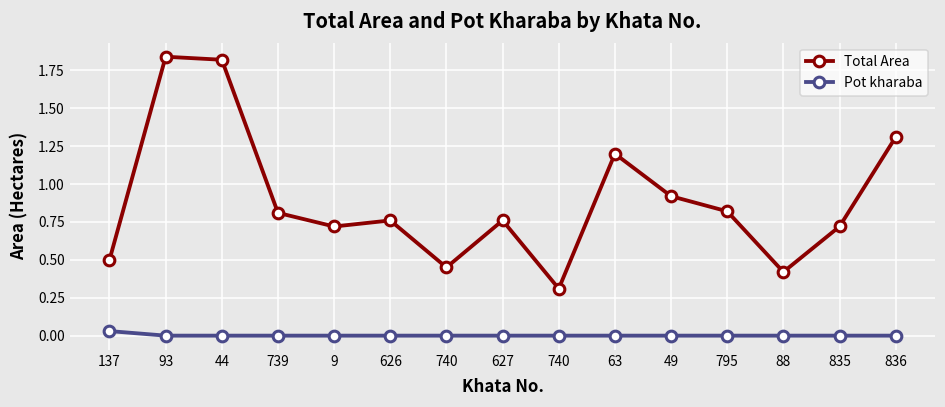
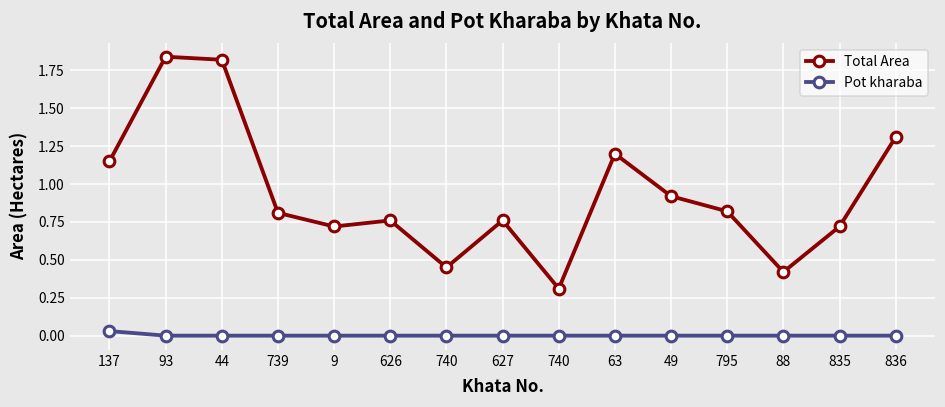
  {
    "Total Area": {
-     "137": 0.50,
+     "137": 1.15,
      "93": 1.84,
      "44": 1.82,
      "739": 0.81,
      "9": 0.72,
      "626": 0.76,
      "627": 0.76,
      "63": 1.20,
      "49": 0.92,
      "795": 0.82,
      "88": 0.42,
      "835": 0.72,
      "836": 1.31
    },
    "Pot kharaba": {
      "137": 0.03,
      "93": 0.00,
      "44": 0.00,
      "739": 0.00,
      "9": 0.00,
      "626": 0.00,
      "627": 0.00,
      "63": 0.00,
      "49": 0.00,
      "795": 0.00,
      "88": 0.00,
      "835": 0.00,
      "836": 0.00
    }
  }
